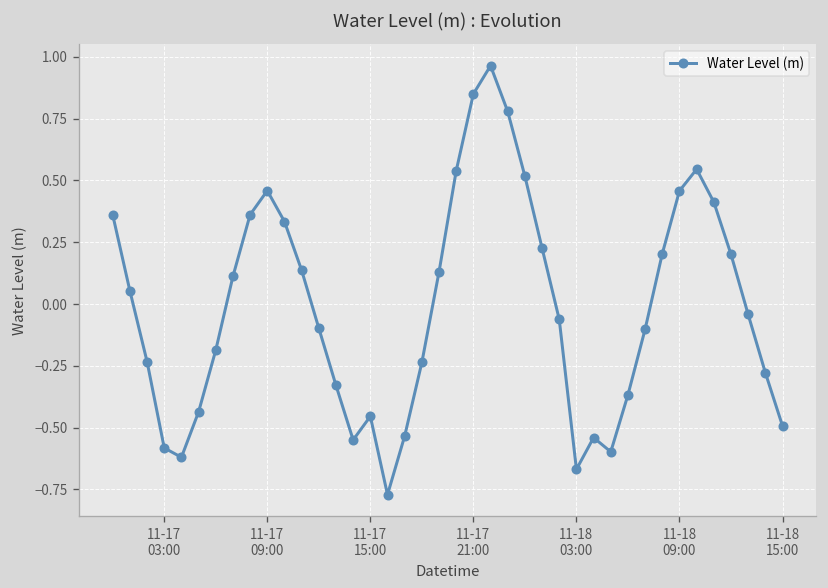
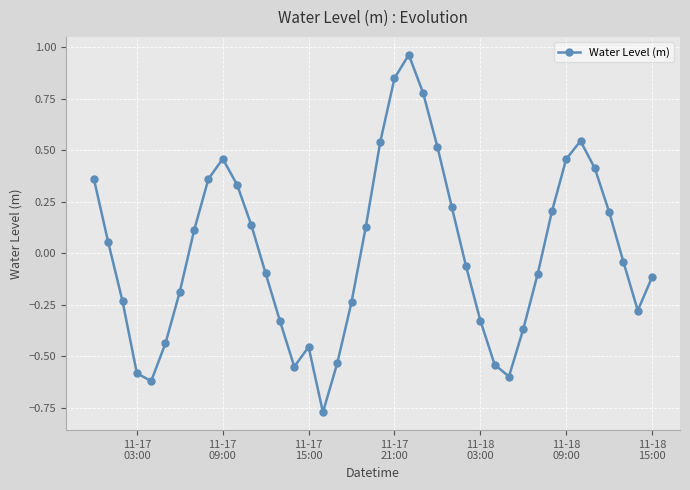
  {
    "11-17 03:00": -0.58,
    "11-17 09:00": 0.46,
    "11-17 15:00": -0.45,
    "11-17 21:00": 0.85,
-   "11-18 03:00": -0.67,
+   "11-18 03:00": -0.33,
    "11-18 09:00": 0.46,
-   "11-18 15:00": -0.49
+   "11-18 15:00": -0.12
  }
